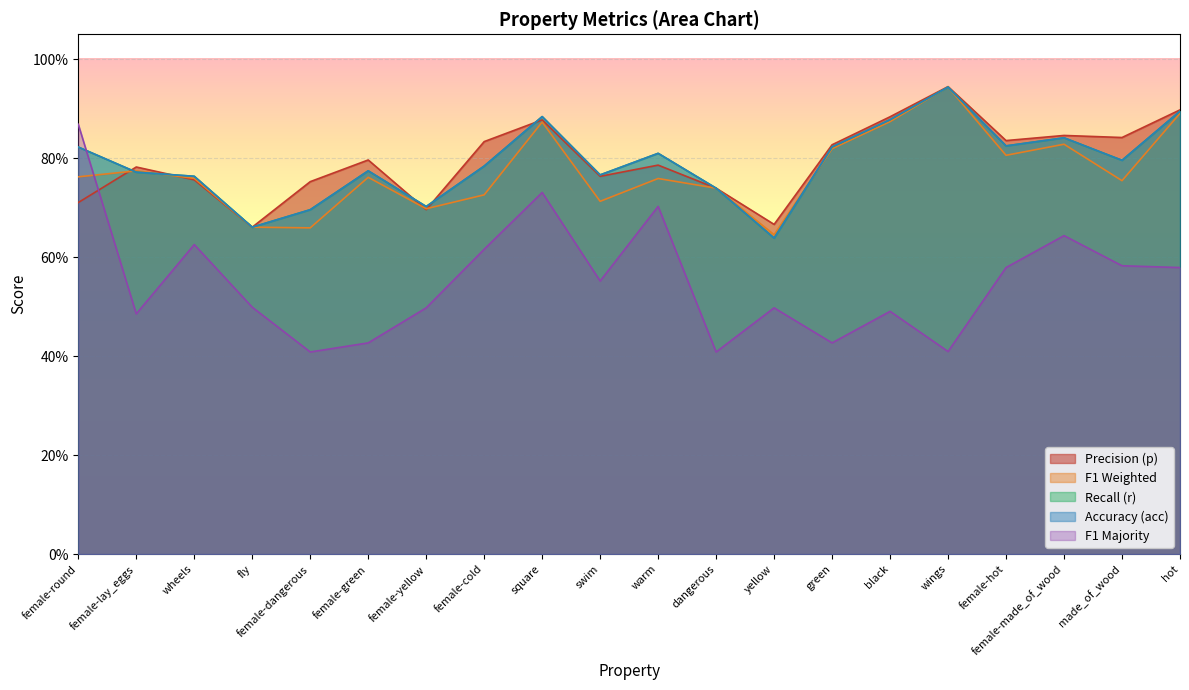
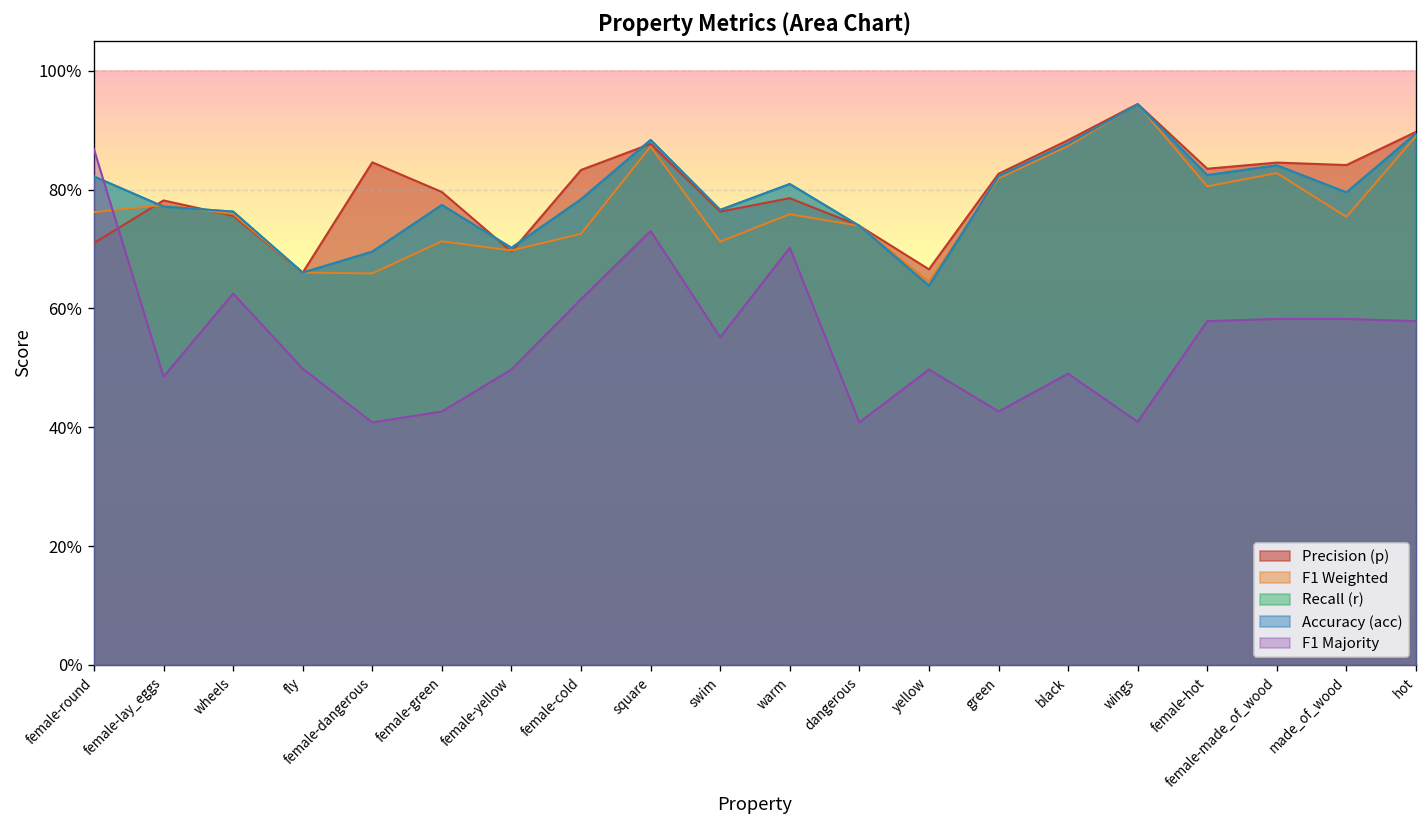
  {
    "Precision (p)": {
      "female-round": "71%",
      "female-lay_eggs": "78%",
-     "female-dangerous": "75%",
+     "female-dangerous": "85%",
      "female-green": "80%",
      "female-cold": "83%",
      "warm": "79%",
      "yellow": "67%",
      "black": "88%",
      "female-hot": "84%",
      "made_of_wood": "84%"
    },
    "F1 Weighted": {
      "female-round": "76%",
      "female-dangerous": "66%",
-     "female-green": "76%",
+     "female-green": "71%",
      "female-cold": "73%",
      "swim": "71%",
      "warm": "76%",
      "yellow": "65%",
      "female-hot": "81%",
      "female-made_of_wood": "83%",
      "made_of_wood": "75%"
    },
    "Accuracy (acc)": {
      "female-round": "82%",
      "female-dangerous": "70%",
      "female-green": "77%",
      "female-cold": "78%",
      "square": "88%",
      "warm": "81%",
      "yellow": "64%",
      "female-hot": "82%",
      "made_of_wood": "80%"
    },
    "F1 Majority": {
      "female-round": "87%",
      "female-lay_eggs": "49%",
      "wheels": "63%",
      "fly": "50%",
      "female-dangerous": "41%",
      "female-green": "43%",
      "female-yellow": "50%",
      "female-cold": "62%",
      "square": "73%",
      "swim": "55%",
      "warm": "70%",
      "dangerous": "41%",
      "yellow": "50%",
      "green": "43%",
      "black": "49%",
      "wings": "41%",
      "female-hot": "58%",
-     "female-made_of_wood": "64%",
+     "female-made_of_wood": "58%",
      "made_of_wood": "58%",
      "hot": "58%"
    }
  }
